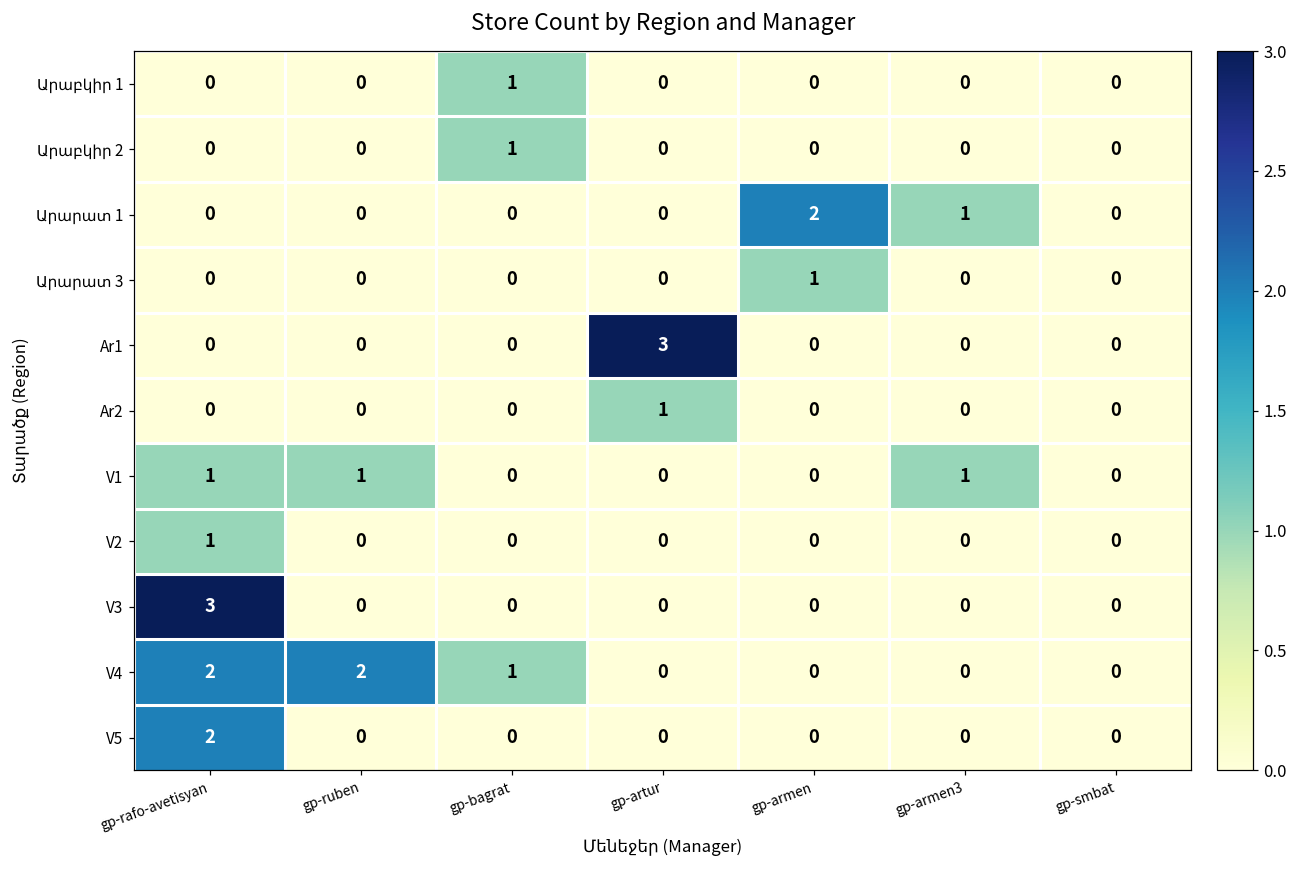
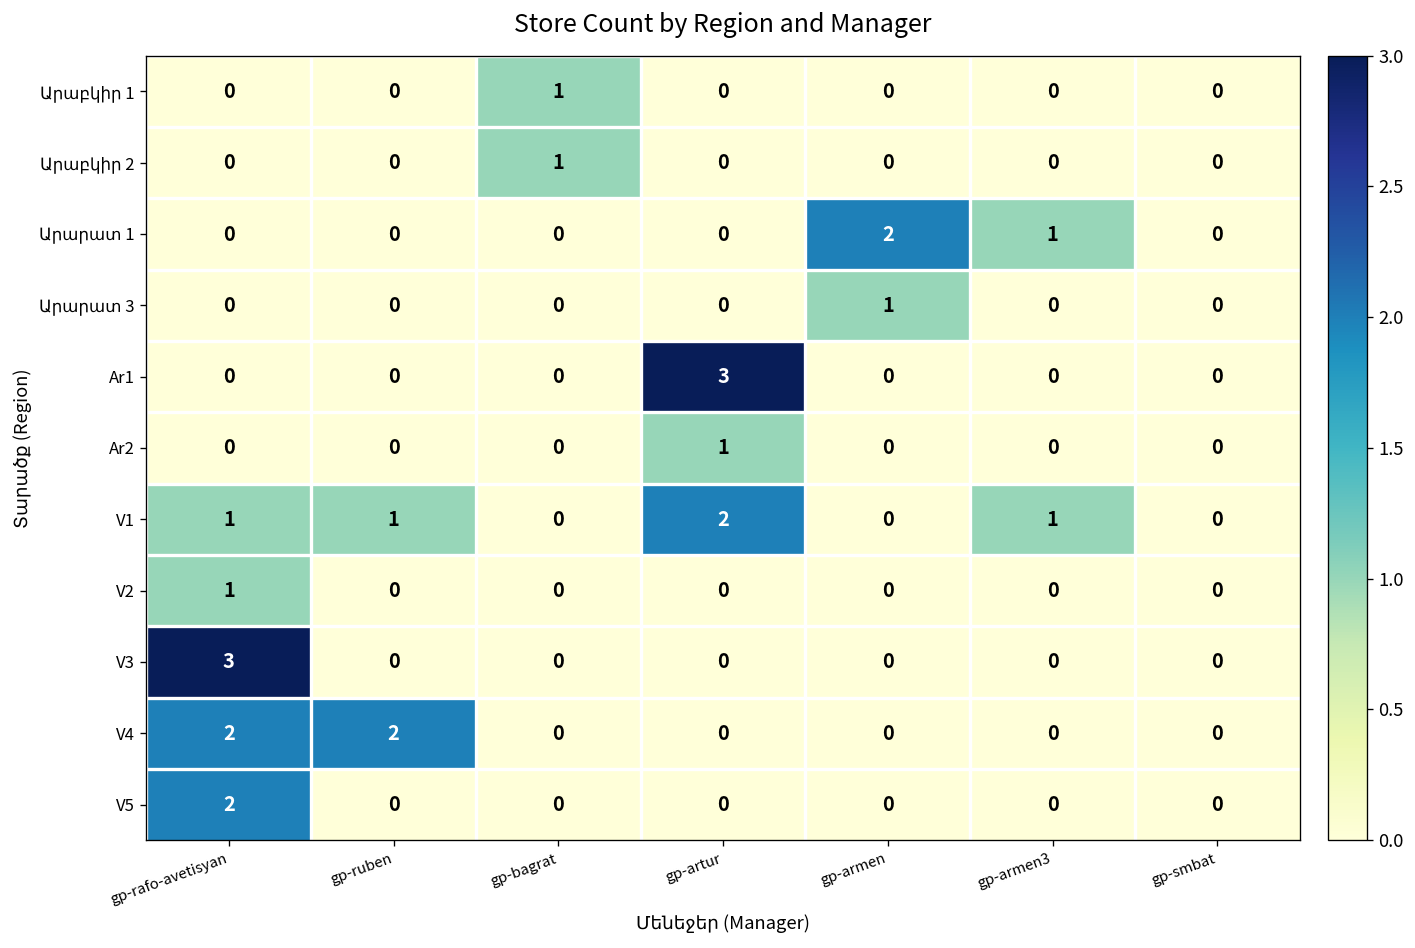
  {
    "Արաբկիր 1": {
      "gp-rafo-avetisyan": 0,
      "gp-ruben": 0,
      "gp-bagrat": 1,
      "gp-artur": 0,
      "gp-armen": 0,
      "gp-armen3": 0,
      "gp-smbat": 0
    },
    "Արաբկիր 2": {
      "gp-rafo-avetisyan": 0,
      "gp-ruben": 0,
      "gp-bagrat": 1,
      "gp-artur": 0,
      "gp-armen": 0,
      "gp-armen3": 0,
      "gp-smbat": 0
    },
    "Արարատ 1": {
      "gp-rafo-avetisyan": 0,
      "gp-ruben": 0,
      "gp-bagrat": 0,
      "gp-artur": 0,
      "gp-armen": 2,
      "gp-armen3": 1,
      "gp-smbat": 0
    },
    "Արարատ 3": {
      "gp-rafo-avetisyan": 0,
      "gp-ruben": 0,
      "gp-bagrat": 0,
      "gp-artur": 0,
      "gp-armen": 1,
      "gp-armen3": 0,
      "gp-smbat": 0
    },
    "Ar1": {
      "gp-rafo-avetisyan": 0,
      "gp-ruben": 0,
      "gp-bagrat": 0,
      "gp-artur": 3,
      "gp-armen": 0,
      "gp-armen3": 0,
      "gp-smbat": 0
    },
    "Ar2": {
      "gp-rafo-avetisyan": 0,
      "gp-ruben": 0,
      "gp-bagrat": 0,
      "gp-artur": 1,
      "gp-armen": 0,
      "gp-armen3": 0,
      "gp-smbat": 0
    },
    "V1": {
      "gp-rafo-avetisyan": 1,
      "gp-ruben": 1,
      "gp-bagrat": 0,
-     "gp-artur": 0,
+     "gp-artur": 2,
      "gp-armen": 0,
      "gp-armen3": 1,
      "gp-smbat": 0
    },
    "V2": {
      "gp-rafo-avetisyan": 1,
      "gp-ruben": 0,
      "gp-bagrat": 0,
      "gp-artur": 0,
      "gp-armen": 0,
      "gp-armen3": 0,
      "gp-smbat": 0
    },
    "V3": {
      "gp-rafo-avetisyan": 3,
      "gp-ruben": 0,
      "gp-bagrat": 0,
      "gp-artur": 0,
      "gp-armen": 0,
      "gp-armen3": 0,
      "gp-smbat": 0
    },
    "V4": {
      "gp-rafo-avetisyan": 2,
      "gp-ruben": 2,
-     "gp-bagrat": 1,
+     "gp-bagrat": 0,
      "gp-artur": 0,
      "gp-armen": 0,
      "gp-armen3": 0,
      "gp-smbat": 0
    },
    "V5": {
      "gp-rafo-avetisyan": 2,
      "gp-ruben": 0,
      "gp-bagrat": 0,
      "gp-artur": 0,
      "gp-armen": 0,
      "gp-armen3": 0,
      "gp-smbat": 0
    }
  }
